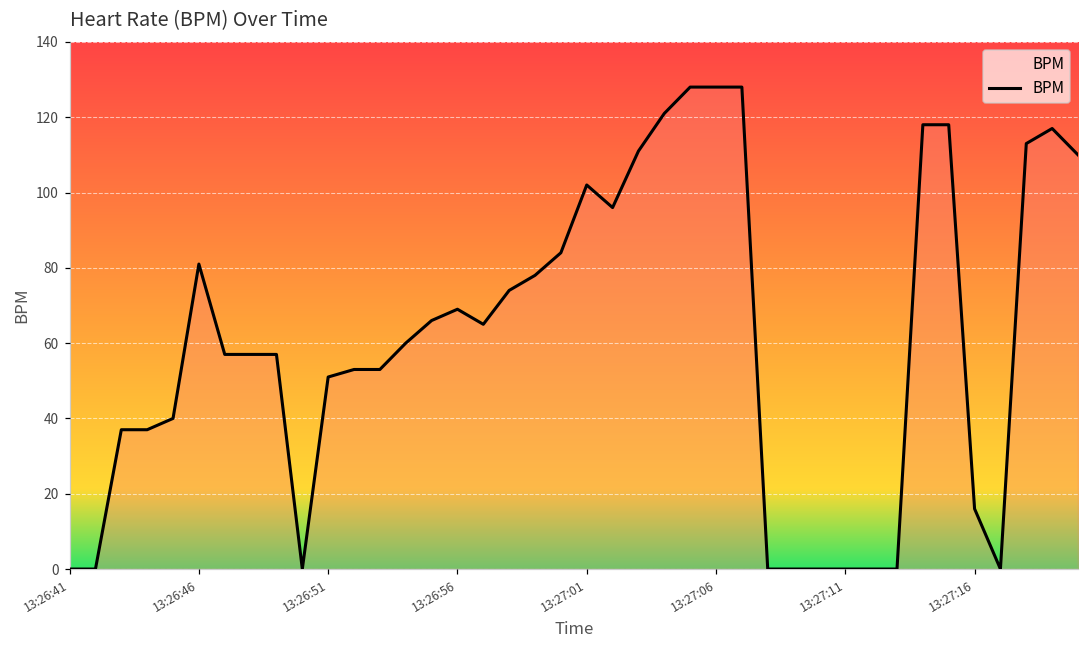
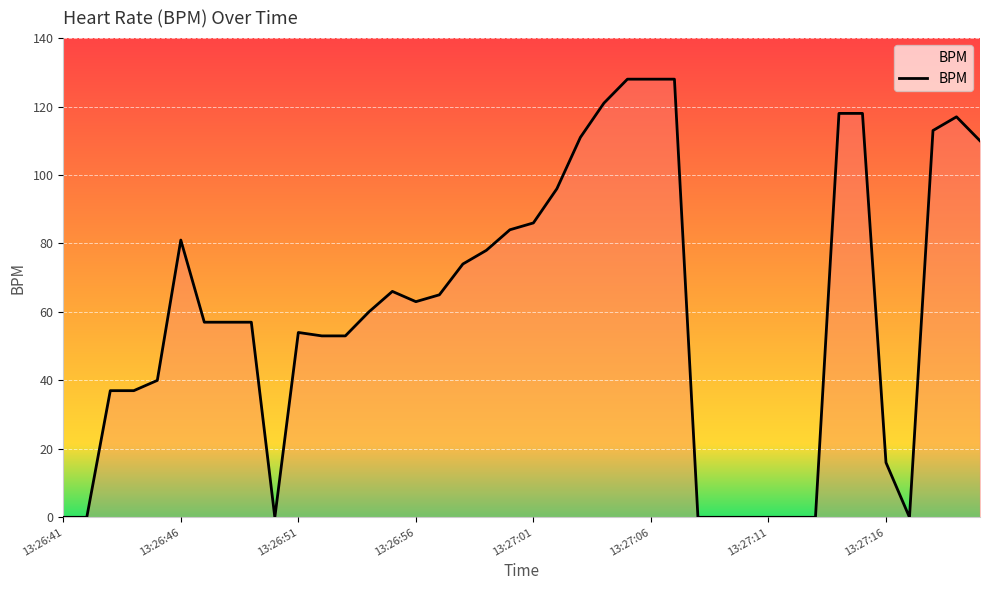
  {
    "13:26:41": 0,
    "13:26:46": 81,
-   "13:26:51": 51,
-   "13:26:56": 69,
-   "13:27:01": 102,
+   "13:26:51": 54,
+   "13:26:56": 63,
+   "13:27:01": 86,
    "13:27:06": 128,
    "13:27:11": 0,
    "13:27:16": 16
  }
